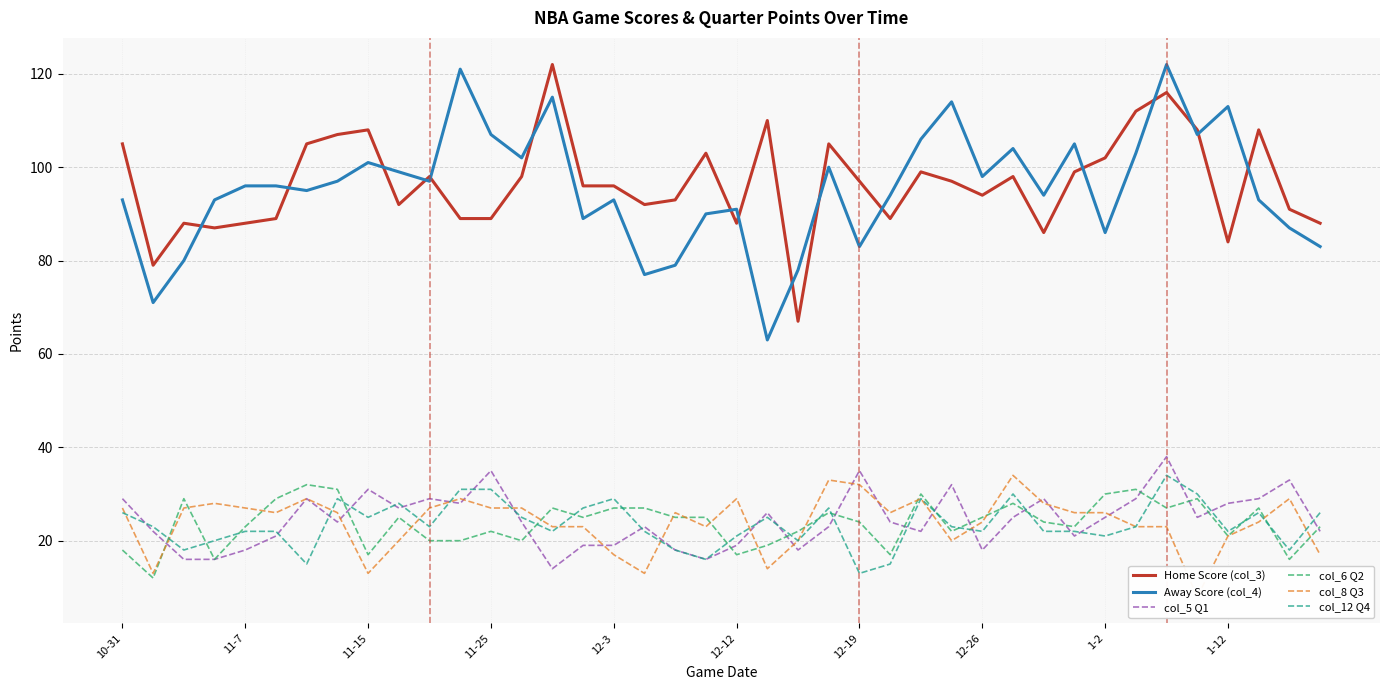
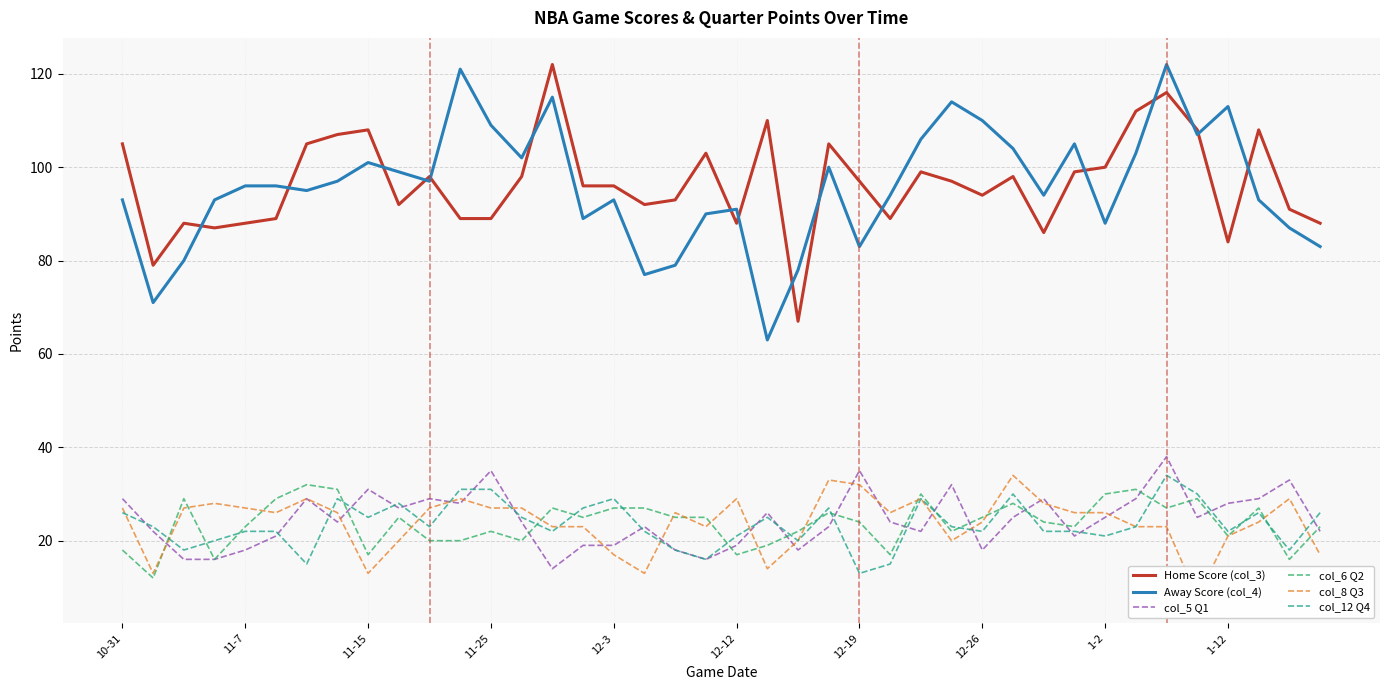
  {
    "Home Score (col_3)": {
      "10-31": 105,
      "11-7": 88,
      "11-15": 108,
      "11-25": 89,
      "12-3": 96,
      "12-12": 88,
      "12-19": 97,
      "12-26": 94,
-     "1-2": 102,
+     "1-2": 100,
      "1-12": 84
    },
    "Away Score (col_4)": {
      "10-31": 93,
      "11-7": 96,
      "11-15": 101,
-     "11-25": 107,
+     "11-25": 109,
      "12-3": 93,
      "12-12": 91,
      "12-19": 83,
-     "12-26": 98,
-     "1-2": 86,
+     "12-26": 110,
+     "1-2": 88,
      "1-12": 113
    },
    "col_5 Q1": {
      "10-31": 29,
      "11-7": 18,
      "11-15": 31,
      "11-25": 35,
      "12-3": 19,
      "12-12": 19,
      "12-19": 35,
      "12-26": 18,
      "1-2": 25,
      "1-12": 28
    },
    "col_8 Q3": {
      "10-31": 27,
      "11-7": 27,
      "11-15": 13,
      "11-25": 27,
      "12-3": 17,
      "12-12": 29,
      "12-19": 32,
      "12-26": 24,
      "1-2": 26
    }
  }
